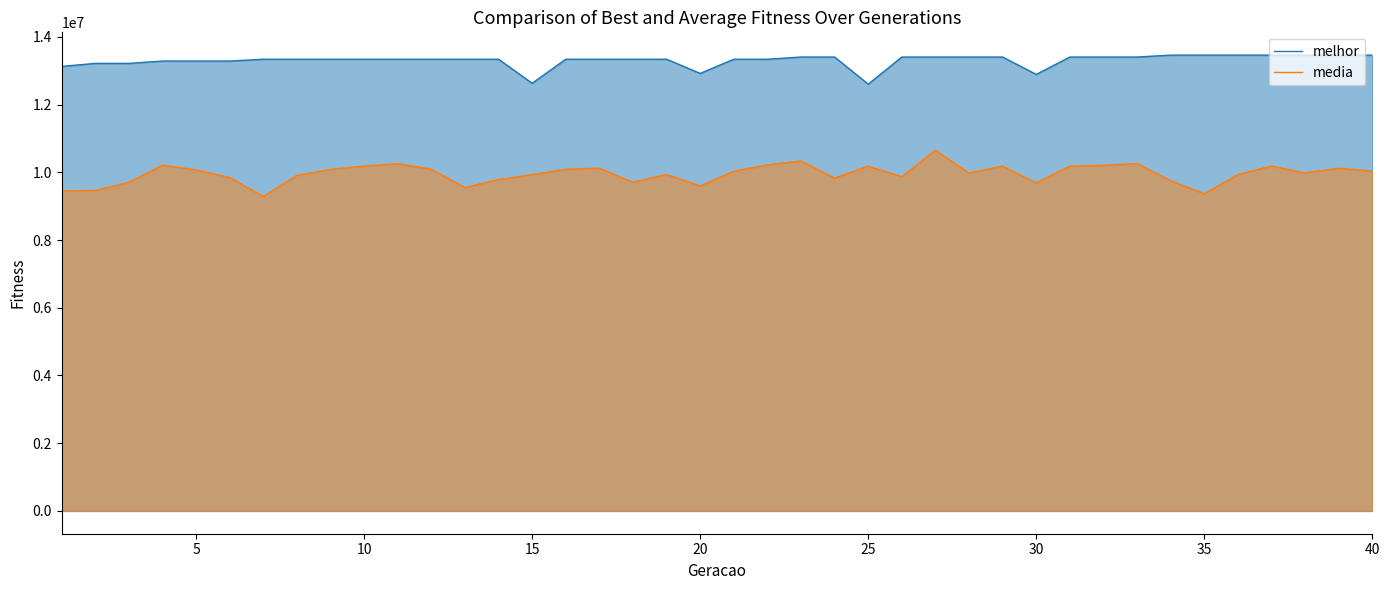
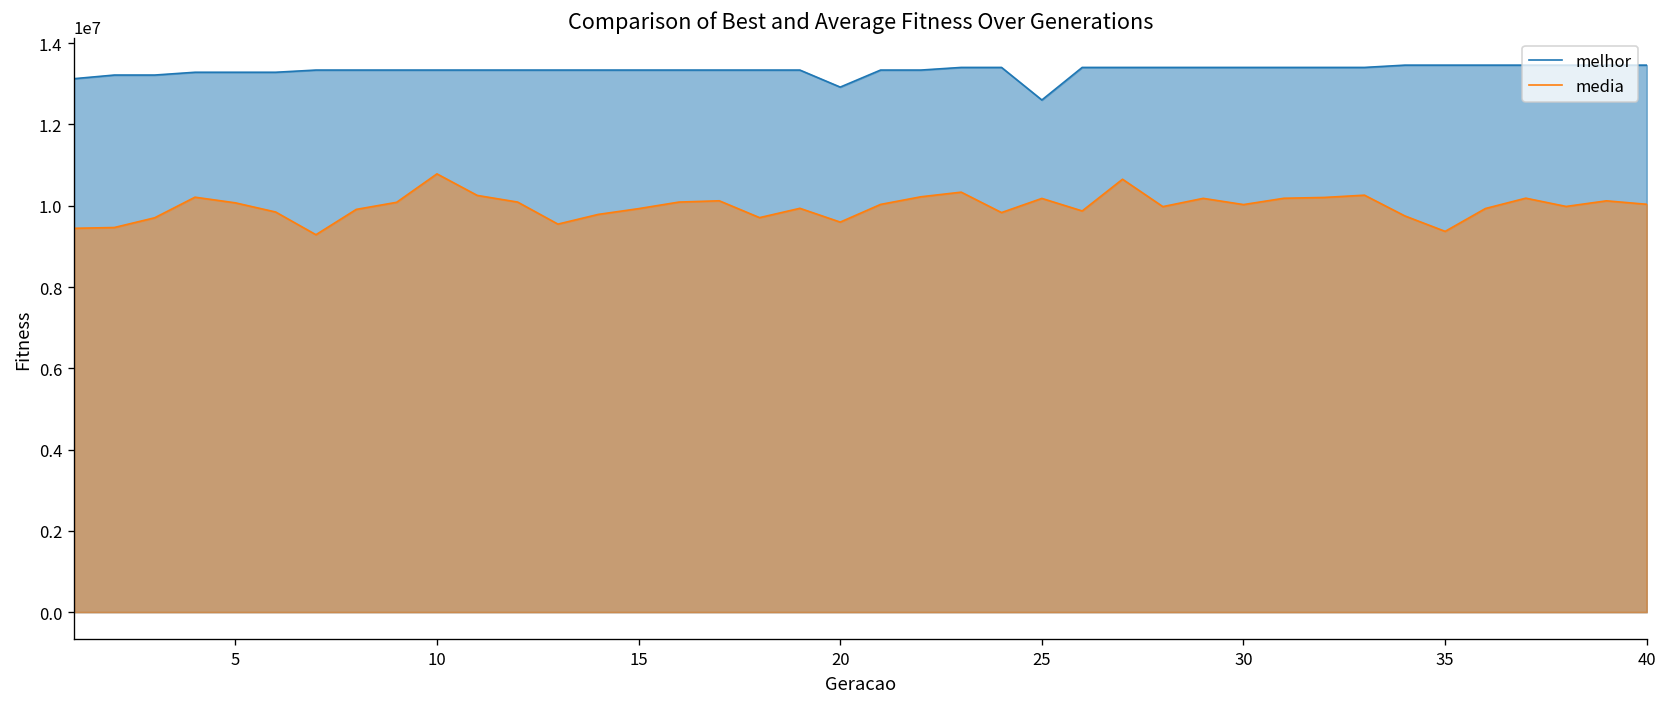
  {
    "melhor": {
      "5": 13300000,
      "10": 13300000,
-     "15": 12600000,
+     "15": 13300000,
      "20": 12900000,
      "25": 12600000,
-     "30": 12900000,
+     "30": 13400000,
      "35": 13500000,
      "40": 13500000
    },
    "media": {
      "5": 10100000,
-     "10": 10200000,
+     "10": 10800000,
      "15": 9900000,
      "20": 9600000,
      "25": 10200000,
-     "30": 9700000,
+     "30": 10000000,
      "35": 9400000,
      "40": 10000000
    }
  }
